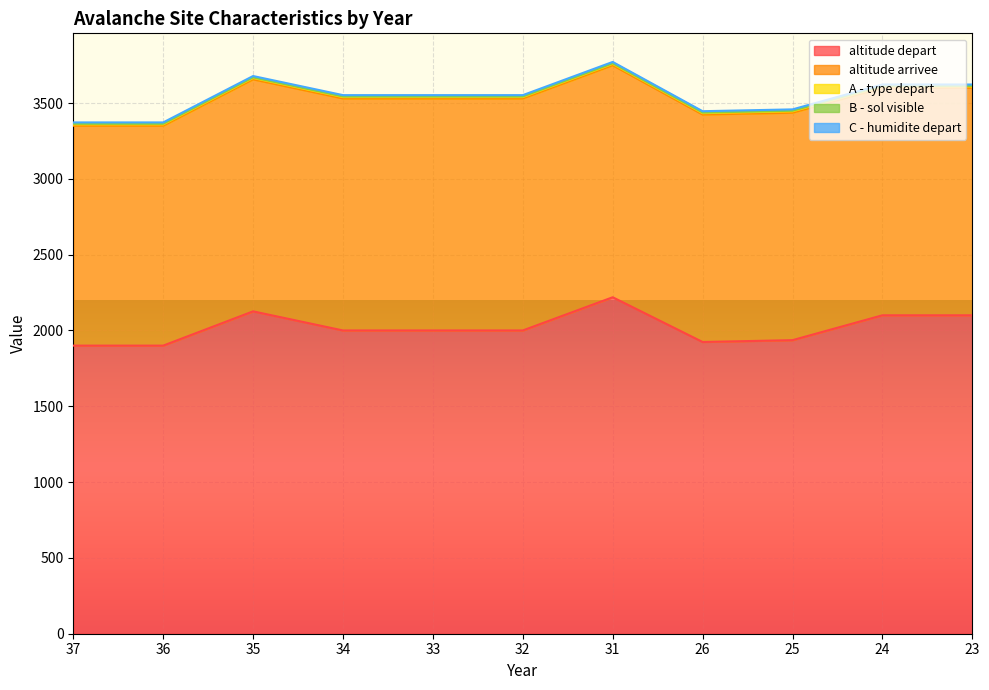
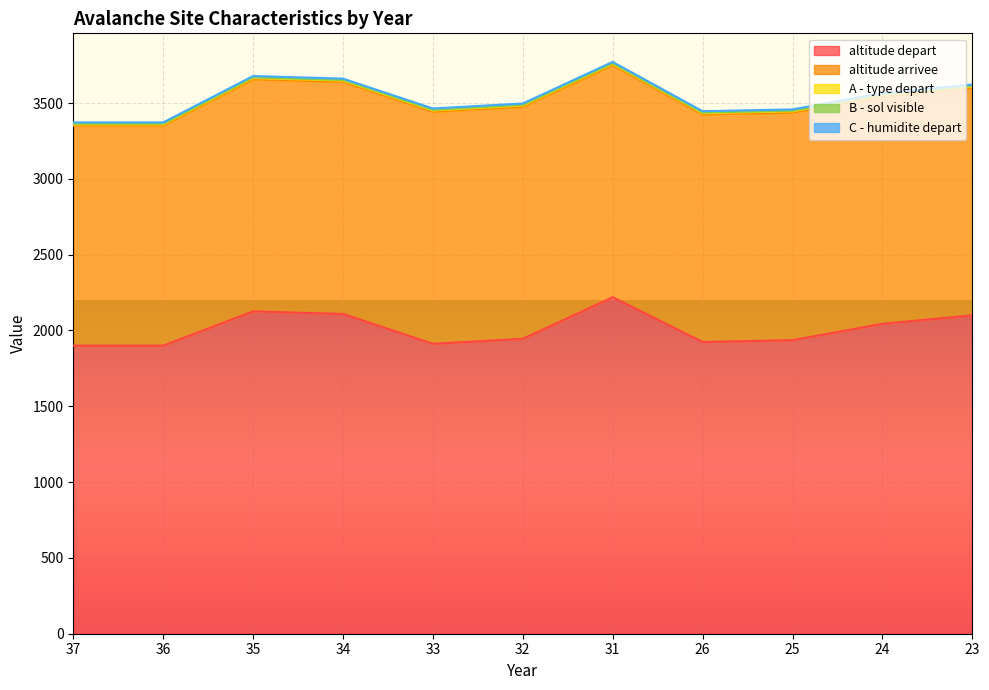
  {
    "altitude depart": {
      "37": 1900,
      "36": 1900,
      "35": 2130,
-     "34": 2000,
-     "33": 2000,
-     "32": 2000,
+     "34": 2110,
+     "33": 1910,
+     "32": 1950,
      "31": 2220,
      "26": 1920,
      "25": 1940,
-     "24": 2100,
+     "24": 2040,
      "23": 2100
    }
  }
